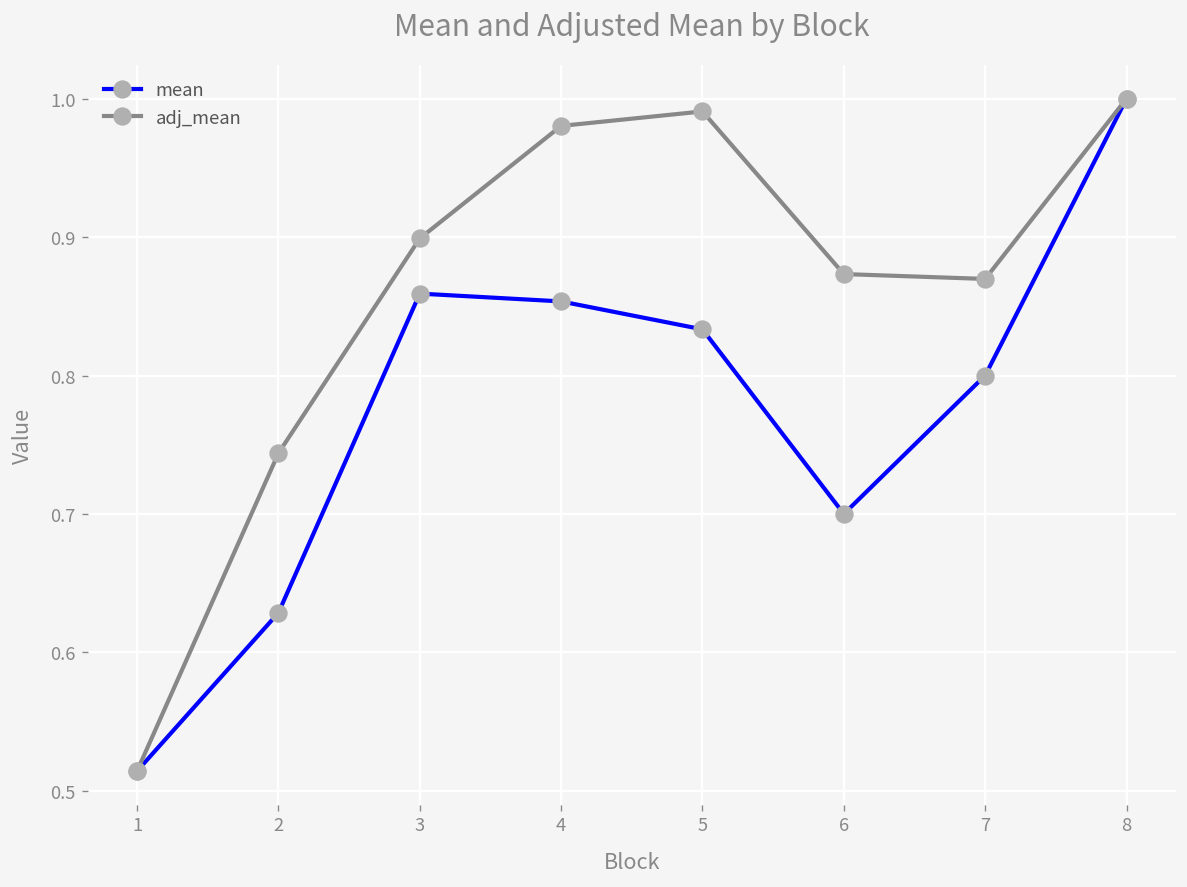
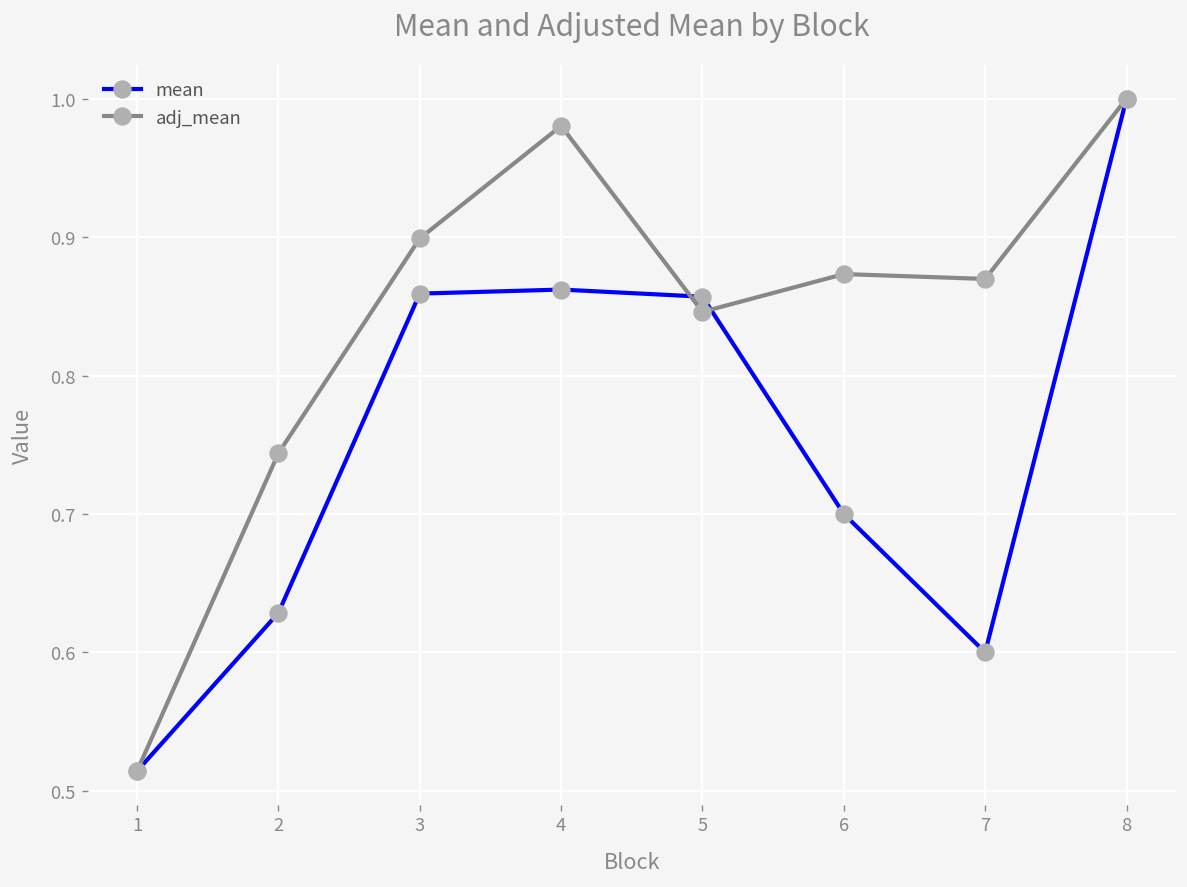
  {
    "mean": {
      "2": 0.629,
      "3": 0.859,
-     "4": 0.854,
-     "5": 0.833,
+     "4": 0.862,
+     "5": 0.857,
      "6": 0.700,
-     "7": 0.8
+     "7": 0.6
    },
    "adj_mean": {
      "2": 0.744,
      "3": 0.899,
      "4": 0.980,
-     "5": 0.991,
+     "5": 0.846,
      "6": 0.873,
      "7": 0.870
    }
  }
